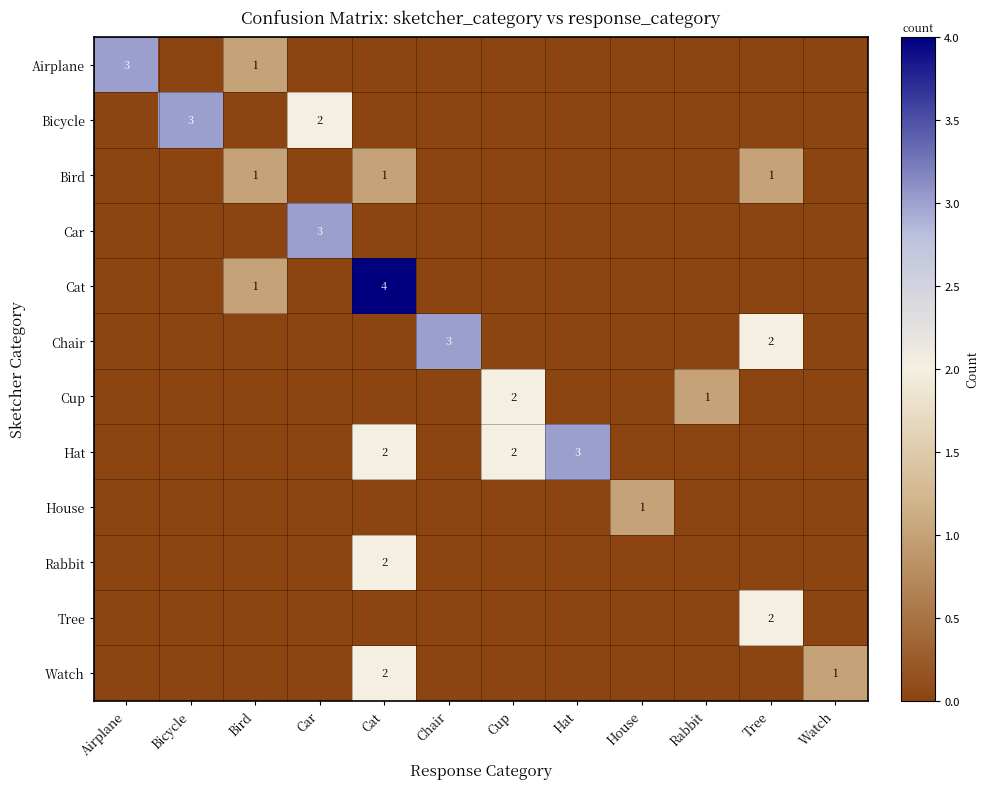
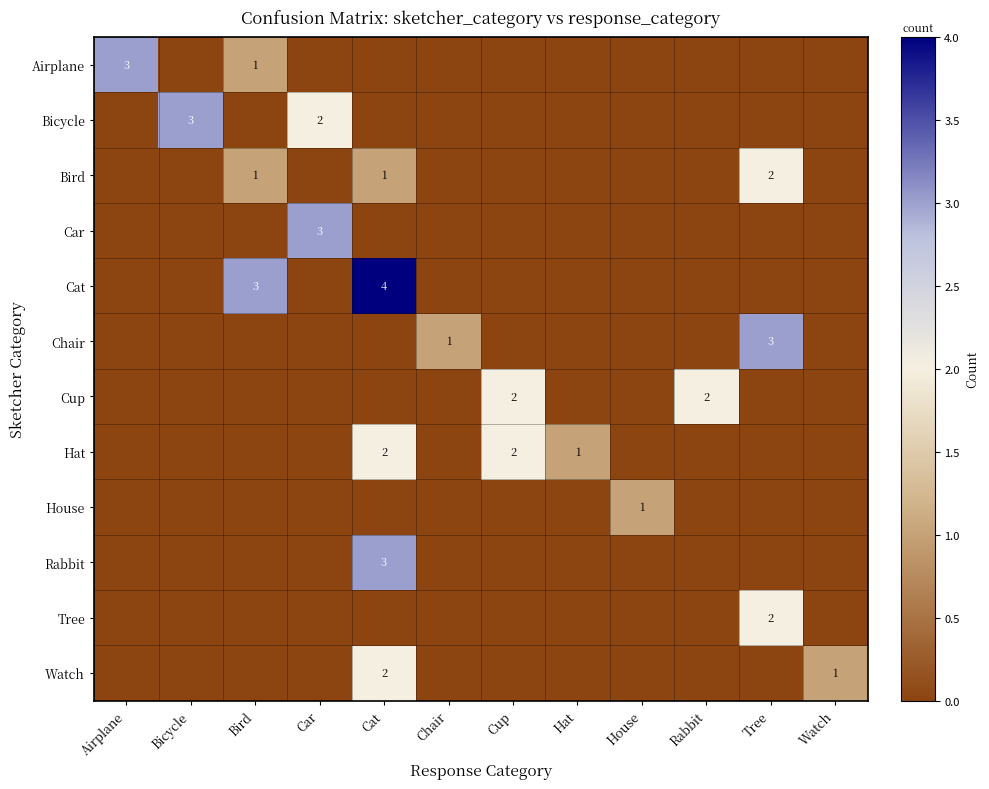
  {
    "Airplane": {
      "Airplane": 3,
      "Bird": 1
    },
    "Bicycle": {
      "Bicycle": 3,
      "Car": 2
    },
    "Bird": {
      "Bird": 1,
      "Cat": 1,
-     "Tree": 1
+     "Tree": 2
    },
    "Car": {
      "Car": 3
    },
    "Cat": {
-     "Bird": 1,
+     "Bird": 3,
      "Cat": 4
    },
    "Chair": {
-     "Chair": 3,
-     "Tree": 2
+     "Chair": 1,
+     "Tree": 3
    },
    "Cup": {
      "Cup": 2,
-     "Rabbit": 1
+     "Rabbit": 2
    },
    "Hat": {
      "Cat": 2,
      "Cup": 2,
-     "Hat": 3
+     "Hat": 1
    },
    "House": {
      "House": 1
    },
    "Rabbit": {
-     "Cat": 2
+     "Cat": 3
    },
    "Tree": {
      "Tree": 2
    },
    "Watch": {
      "Cat": 2,
      "Watch": 1
    }
  }
